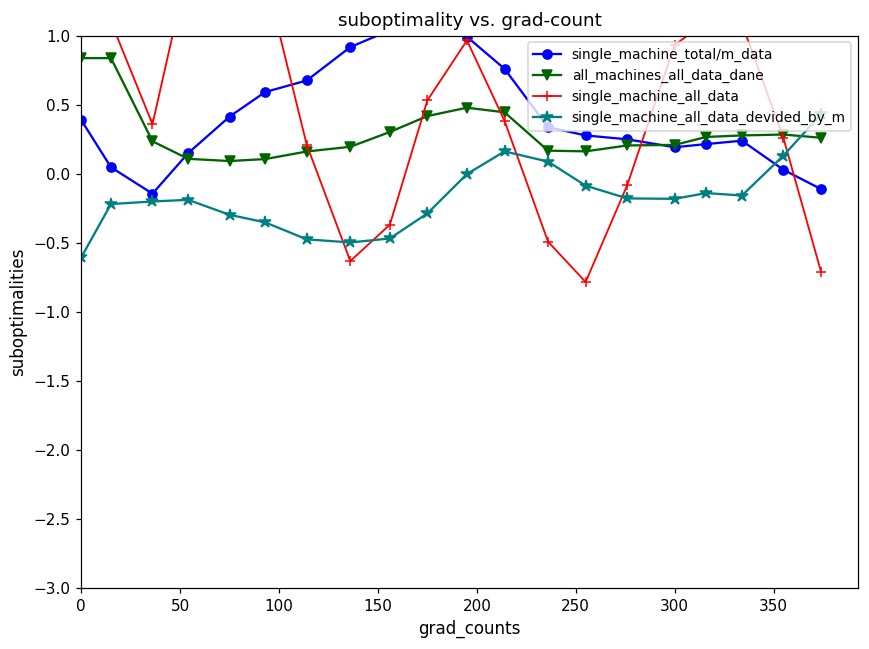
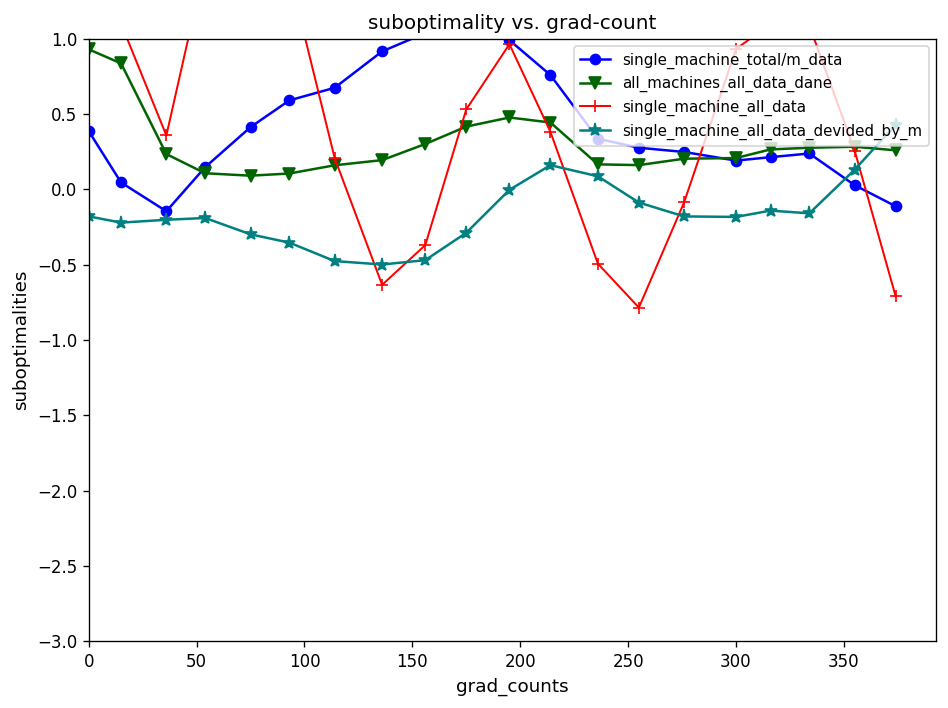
  {
    "single_machine_total/m_data": {
      "0": 0.39
    },
    "all_machines_all_data_dane": {
-     "0": 0.84
+     "0": 0.93
    },
    "single_machine_all_data_devided_by_m": {
-     "0": -0.61,
+     "0": -0.18,
      "300": -0.18
    }
  }
